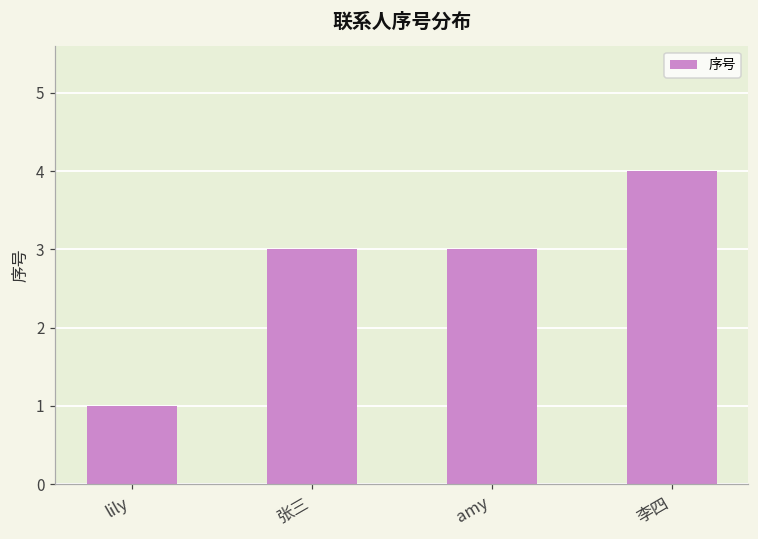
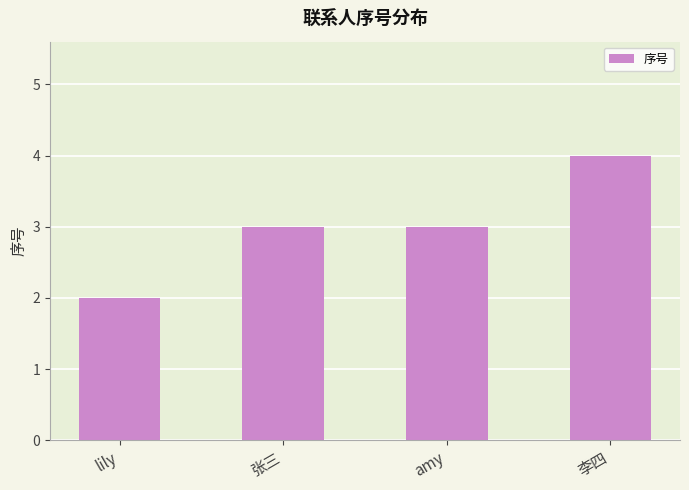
  {
-   "lily": 1,
+   "lily": 2,
    "张三": 3,
    "amy": 3,
    "李四": 4
  }
